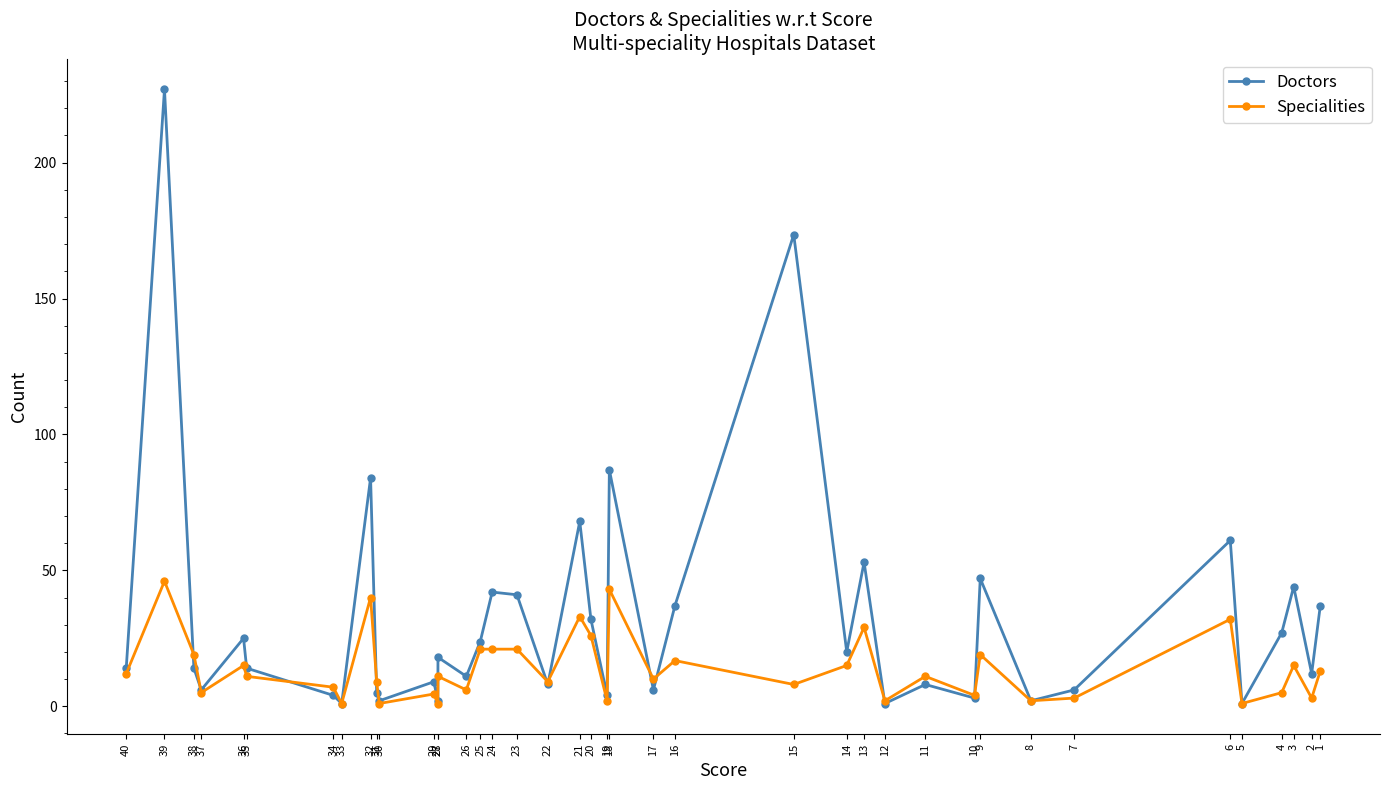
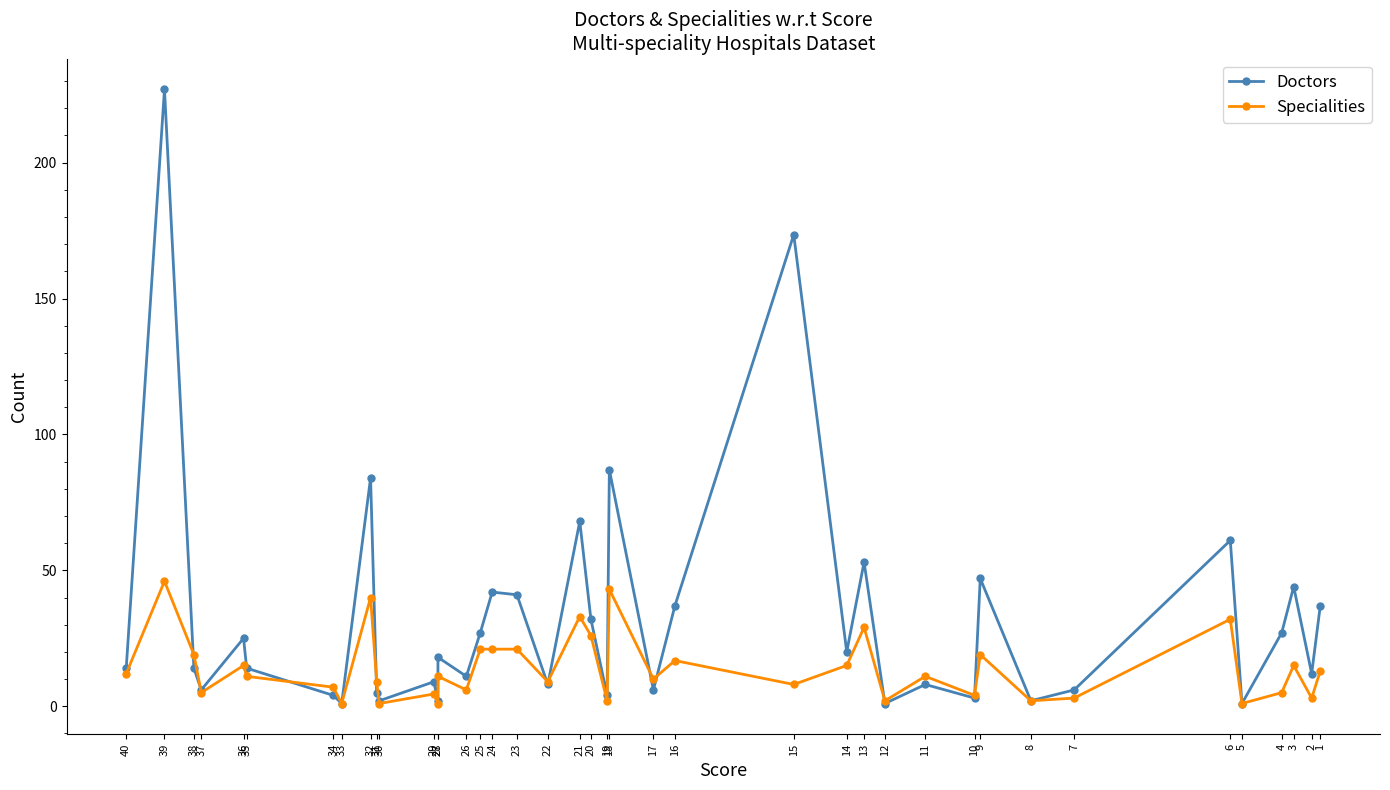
  {
    "Doctors": {
      "40": 14,
      "39": 227,
      "38": 14,
      "37": 6,
      "36": 25,
      "35": 14,
      "34": 4,
      "32": 84,
      "31": 5,
      "30": 2,
      "29": 9,
      "28": 2,
      "27": 18,
      "26": 11,
-     "25": 24,
+     "25": 27,
      "24": 42,
      "23": 41,
      "22": 8,
      "21": 68,
      "20": 32,
      "19": 4,
      "18": 87,
      "17": 6,
      "16": 37,
      "15": 174,
      "14": 20,
      "13": 53,
      "12": 1,
      "11": 8,
      "10": 3,
      "9": 47,
      "7": 6,
      "6": 61,
      "4": 27,
      "3": 44,
      "2": 12,
      "1": 37
    },
    "Specialities": {
      "40": 12,
      "39": 46,
      "38": 19,
      "37": 5,
      "36": 15,
      "35": 11,
      "34": 7,
      "32": 40,
      "31": 9,
      "30": 1,
      "29": 5,
      "28": 1,
      "27": 11,
      "26": 6,
      "25": 21,
      "24": 21,
      "23": 21,
      "22": 9,
      "21": 33,
      "20": 26,
      "19": 2,
      "18": 43,
      "17": 10,
      "16": 17,
      "15": 8,
      "14": 15,
      "13": 29,
      "12": 2,
      "11": 11,
      "10": 4,
      "9": 19,
      "7": 3,
      "6": 32,
      "4": 5,
      "3": 15,
      "2": 3,
      "1": 13
    }
  }
